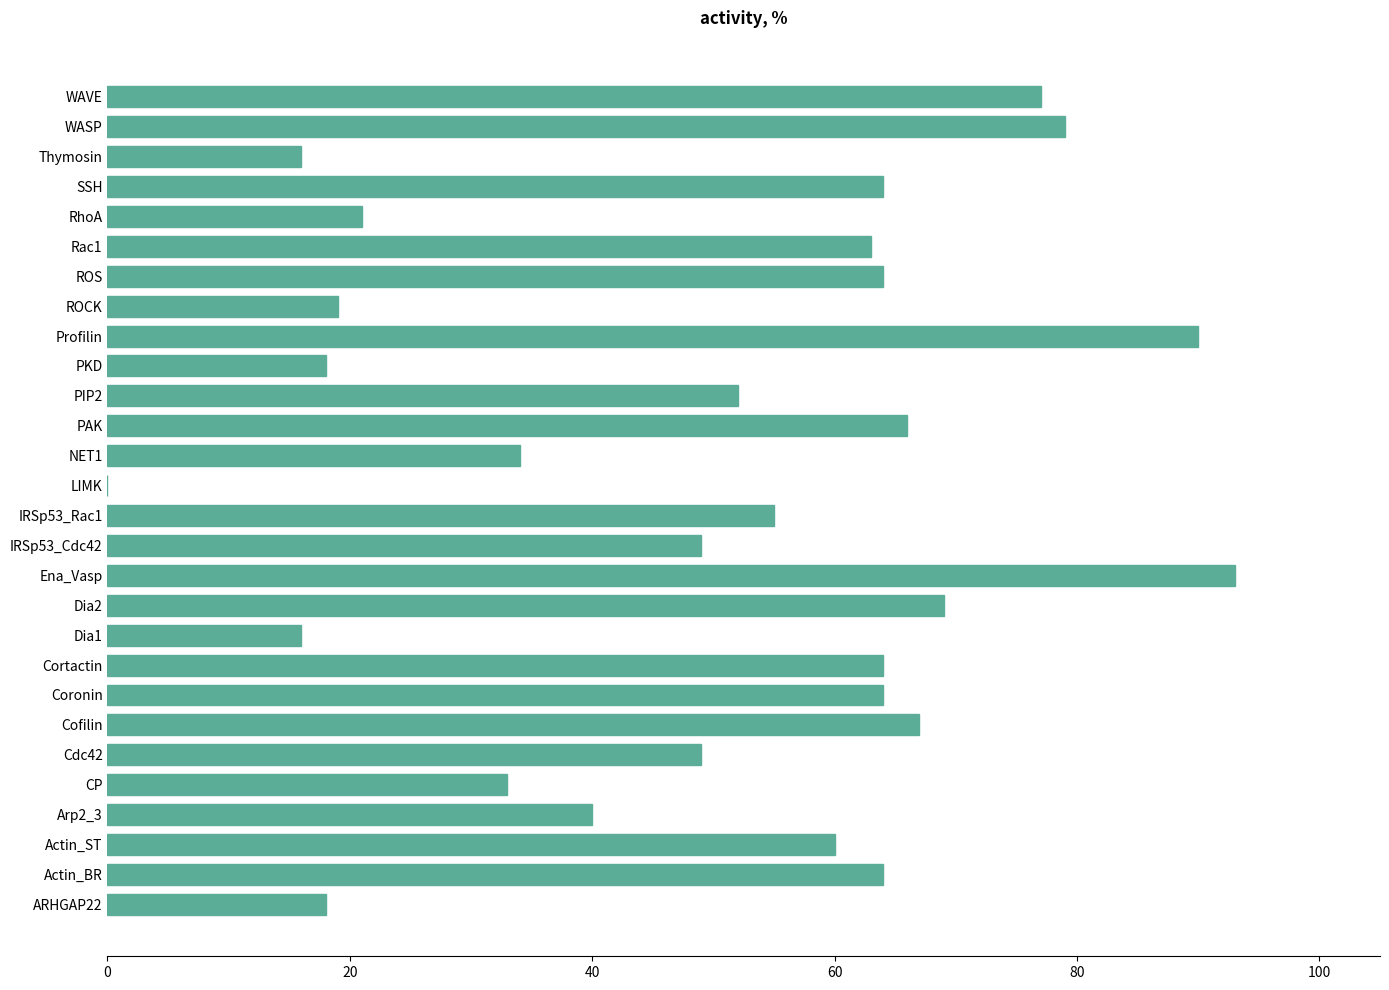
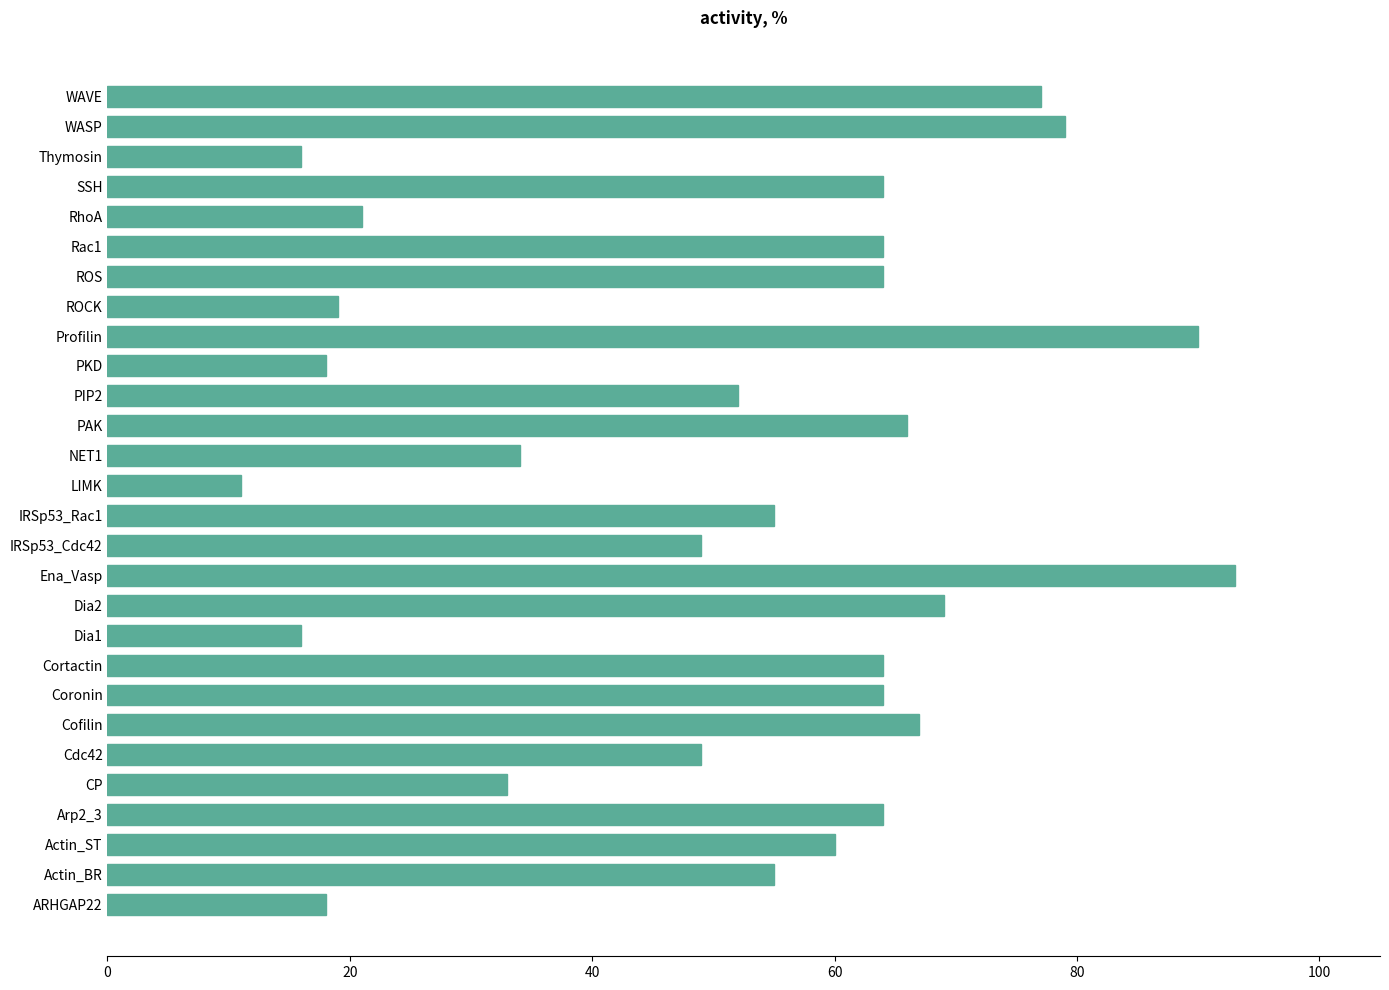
  {
    "WAVE": 77,
    "WASP": 79,
    "Thymosin": 16,
    "SSH": 64,
    "RhoA": 21,
-   "Rac1": 63,
+   "Rac1": 64,
    "ROS": 64,
    "ROCK": 19,
    "Profilin": 90,
    "PKD": 18,
    "PIP2": 52,
    "PAK": 66,
    "NET1": 34,
-   "LIMK": 0,
+   "LIMK": 11,
    "IRSp53_Rac1": 55,
    "IRSp53_Cdc42": 49,
    "Ena_Vasp": 93,
    "Dia2": 69,
    "Dia1": 16,
    "Cortactin": 64,
    "Coronin": 64,
    "Cofilin": 67,
    "Cdc42": 49,
    "CP": 33,
-   "Arp2_3": 40,
+   "Arp2_3": 64,
    "Actin_ST": 60,
-   "Actin_BR": 64,
+   "Actin_BR": 55,
    "ARHGAP22": 18
  }
